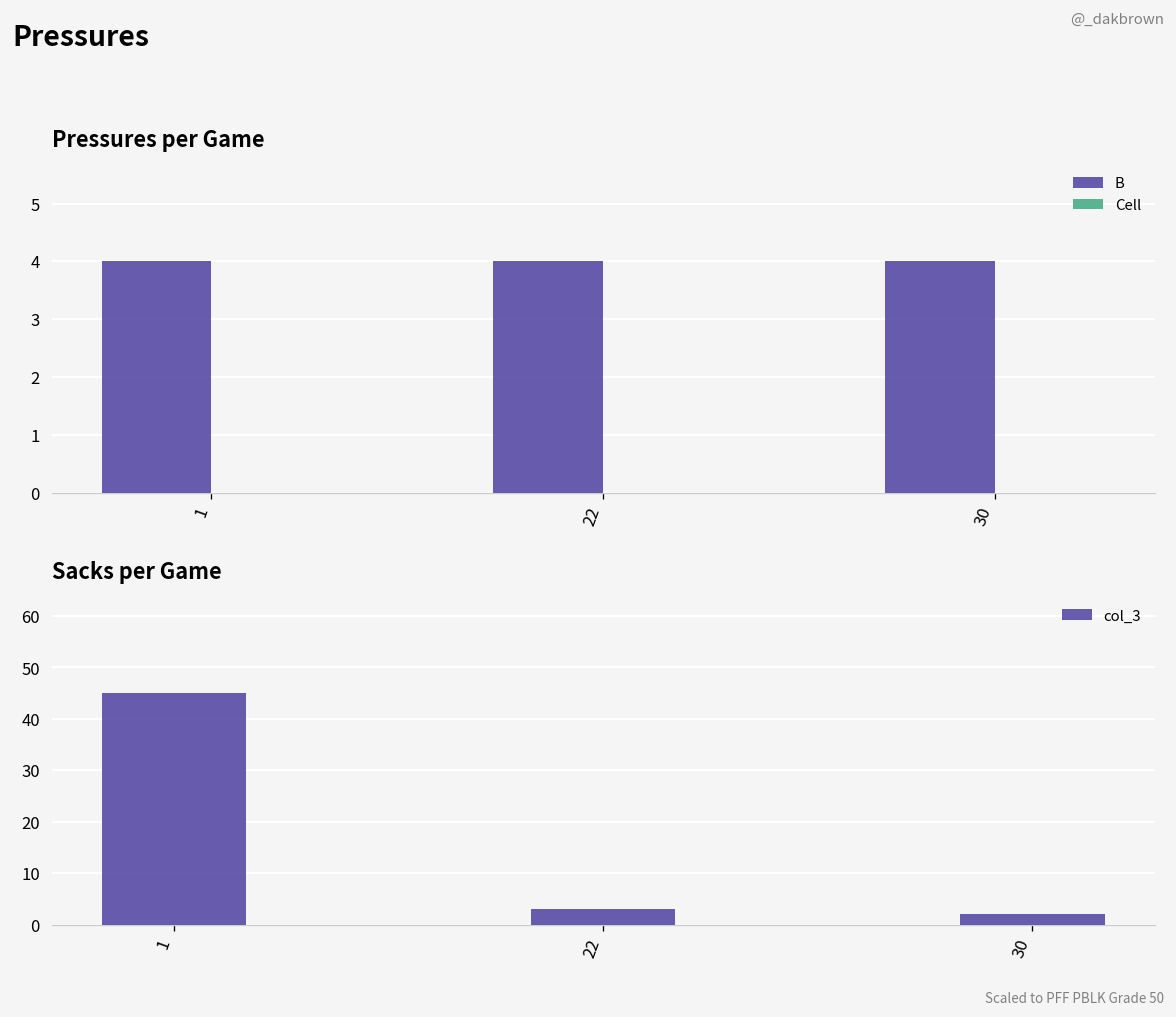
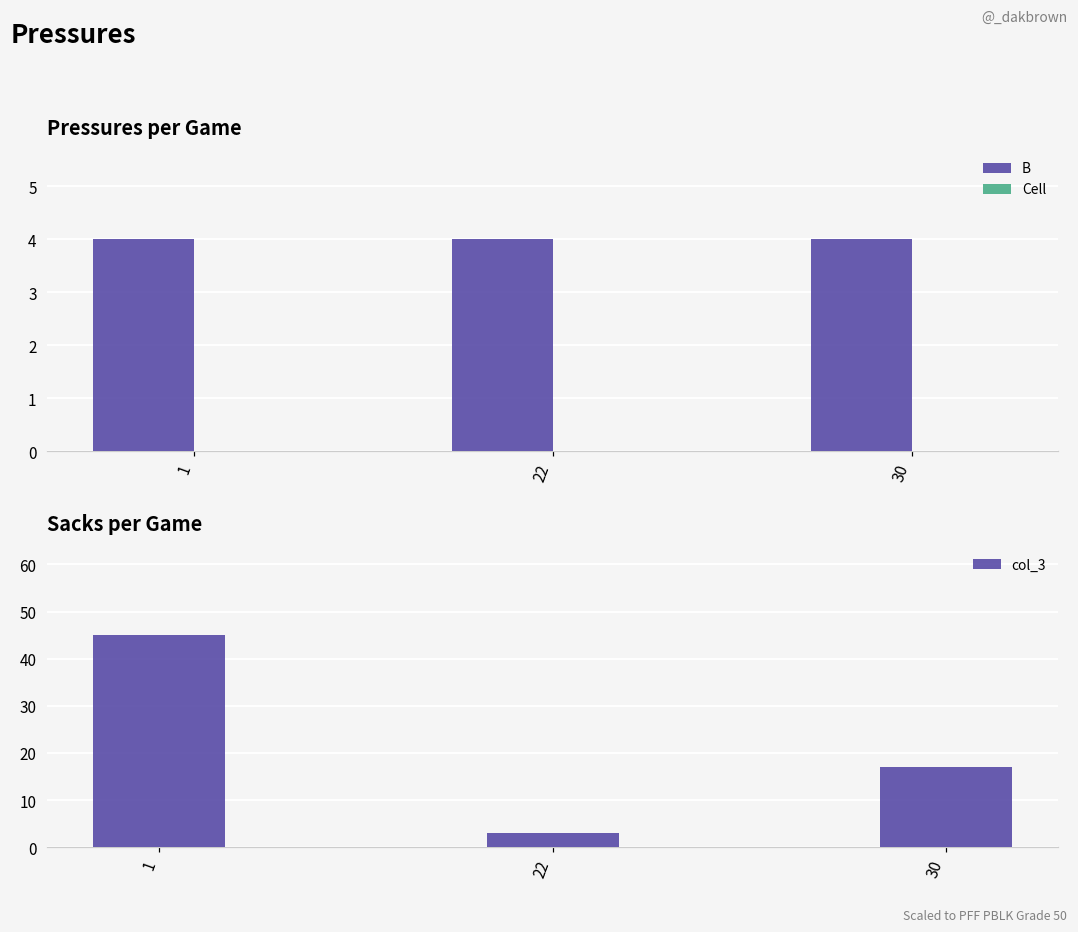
  {
    "Pressures per Game": {
      "B": {
        "1": 4.0,
        "22": 4.0,
        "30": 4.0
      },
      "Cell": {
        "1": 0.0,
        "22": 0.0,
        "30": 0.0
      }
    },
    "Sacks per Game": {
      "1": 45,
      "22": 3,
-     "30": 2
+     "30": 17
    }
  }
